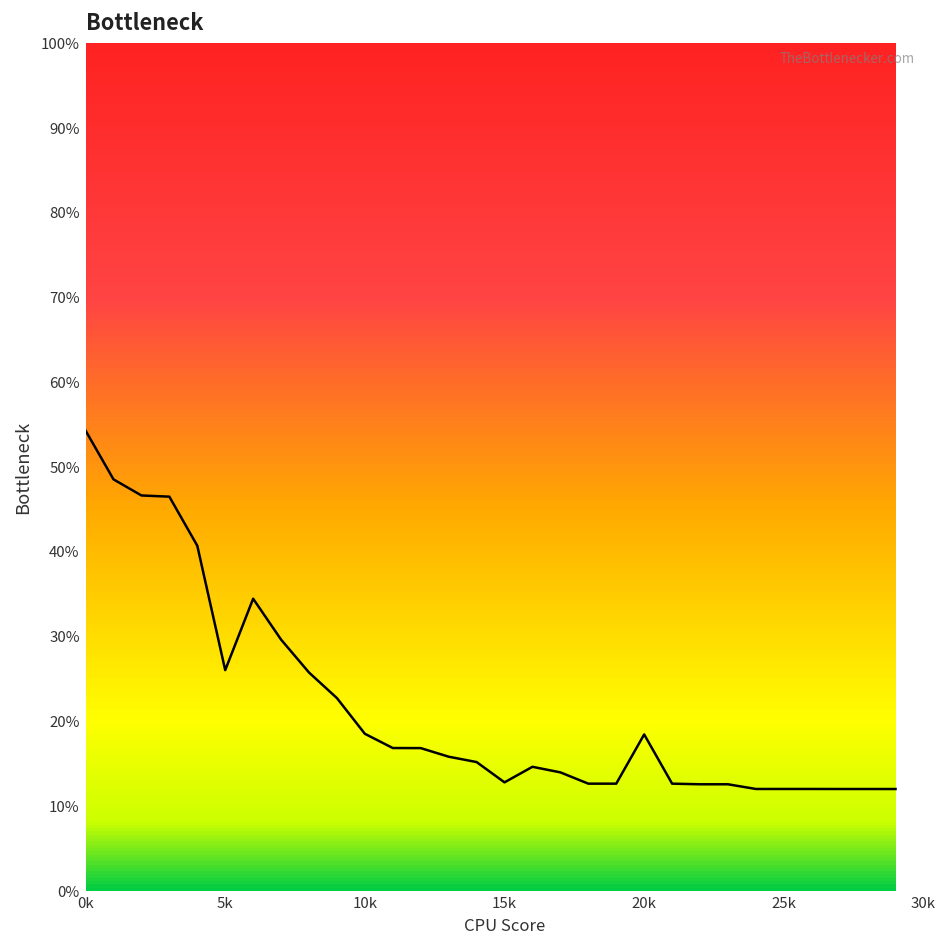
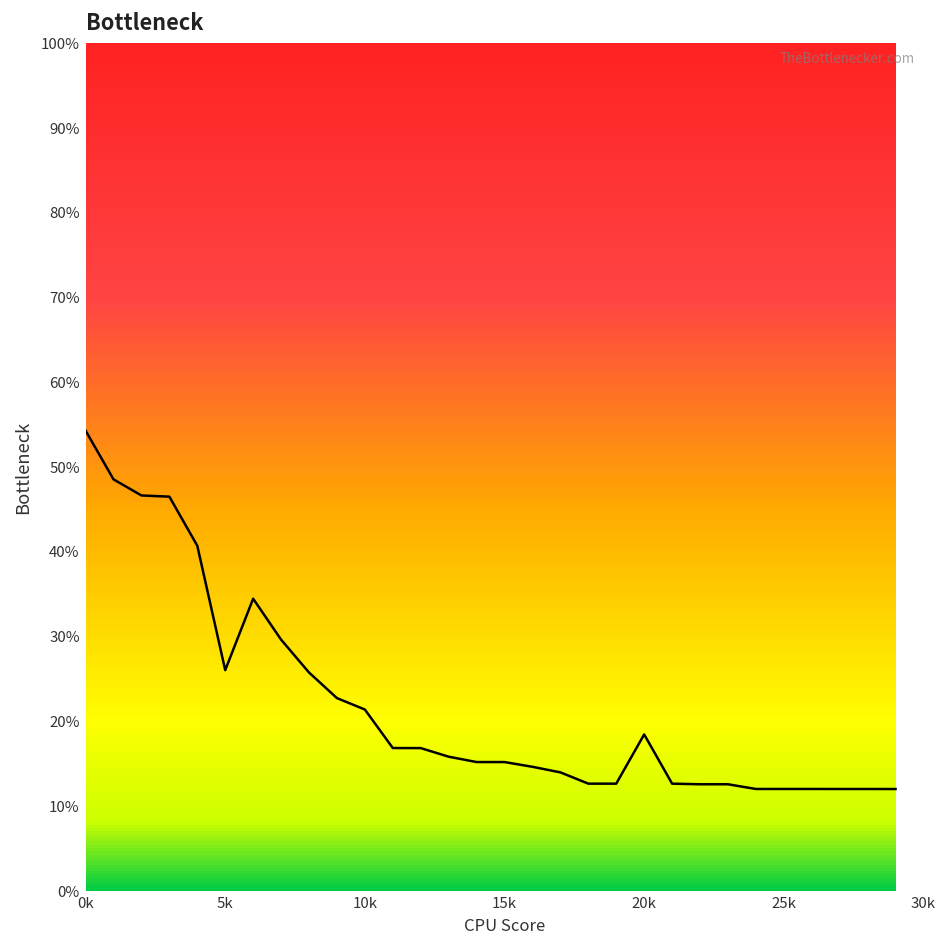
  {
    "0k": "54%",
    "5k": "26%",
-   "10k": "19%",
-   "15k": "13%",
+   "10k": "21%",
+   "15k": "15%",
    "20k": "18%",
    "25k": "12%"
  }
